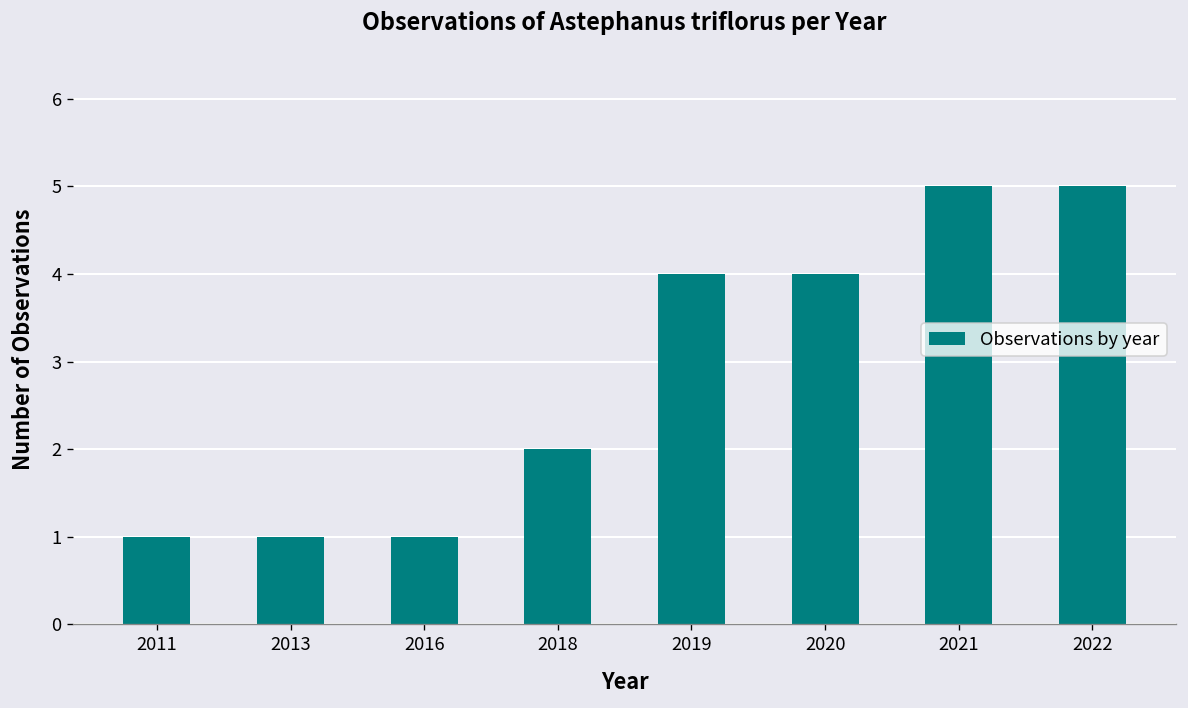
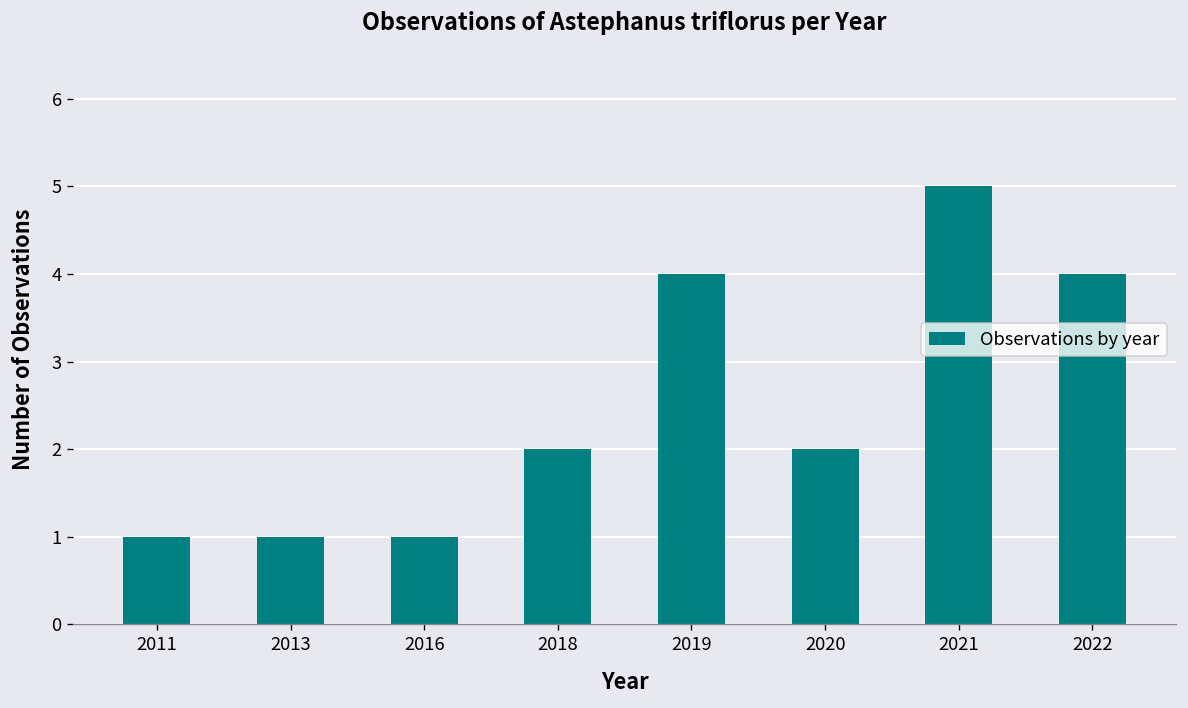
  {
    "2011": 1,
    "2013": 1,
    "2016": 1,
    "2018": 2,
    "2019": 4,
-   "2020": 4,
+   "2020": 2,
    "2021": 5,
-   "2022": 5
+   "2022": 4
  }
